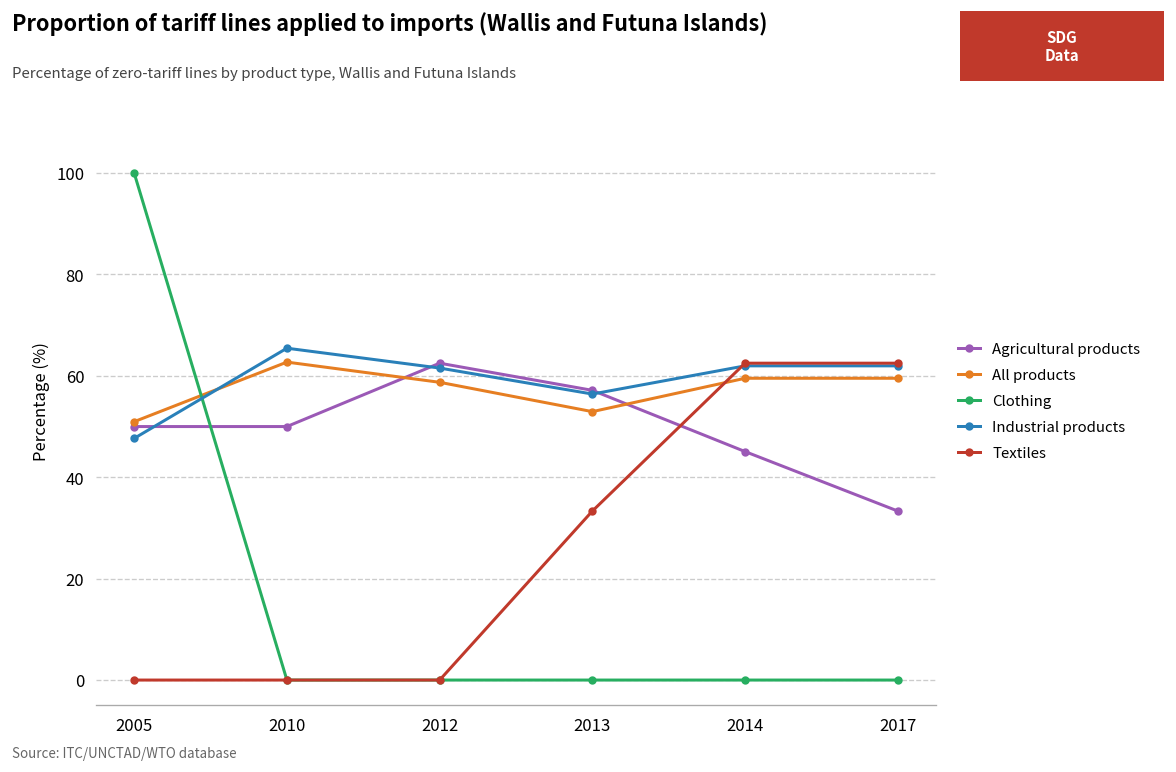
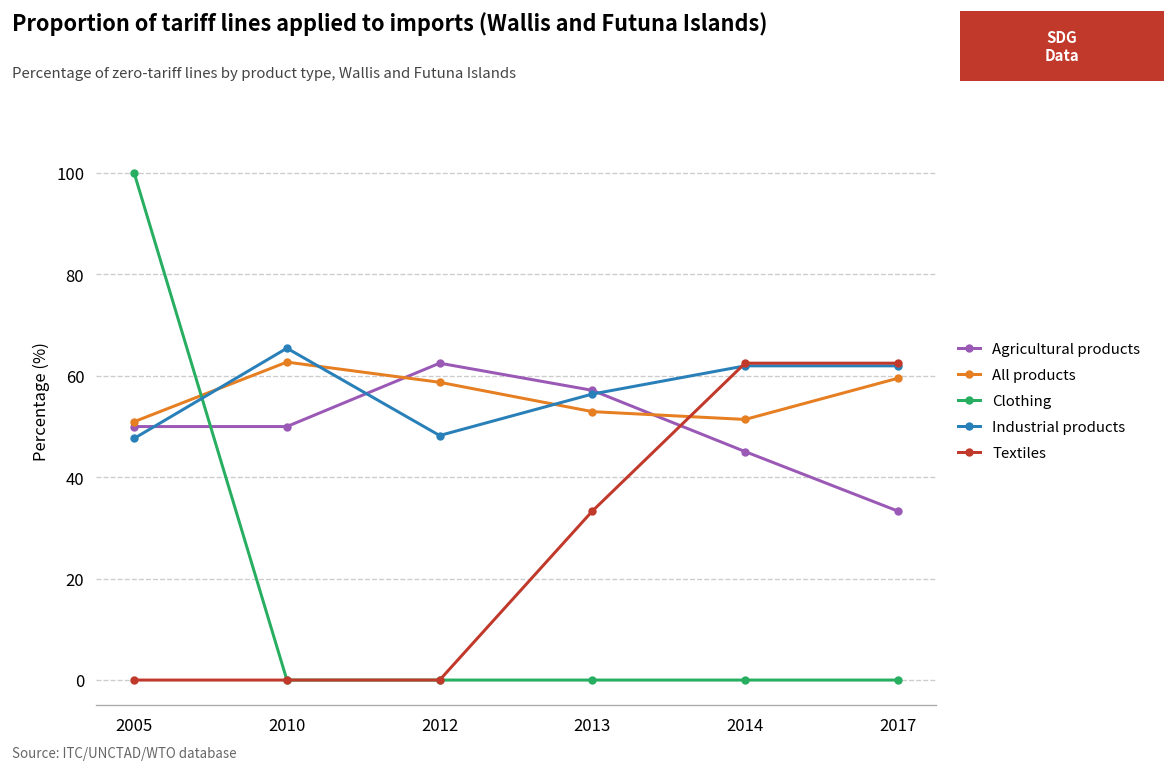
  {
    "Agricultural products": {
      "2005": 50,
      "2010": 50,
      "2012": 63,
      "2013": 57,
      "2014": 45,
      "2017": 33
    },
    "All products": {
      "2005": 51,
      "2010": 63,
      "2012": 59,
      "2013": 53,
-     "2014": 60,
+     "2014": 51,
      "2017": 60
    },
    "Clothing": {
      "2005": 100,
      "2013": 0,
      "2014": 0,
      "2017": 0
    },
    "Industrial products": {
      "2005": 48,
      "2010": 65,
-     "2012": 62,
+     "2012": 48,
      "2013": 56
    },
    "Textiles": {
      "2005": 0,
      "2013": 33
    }
  }
